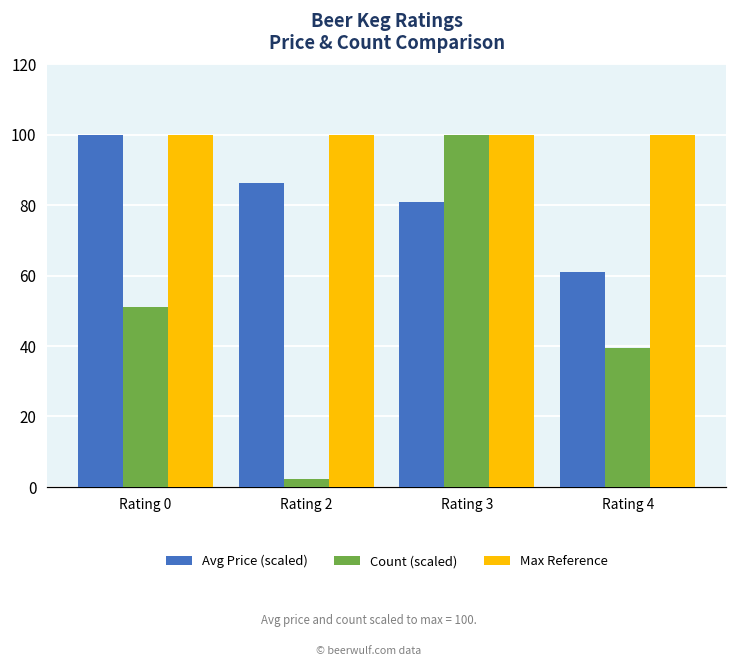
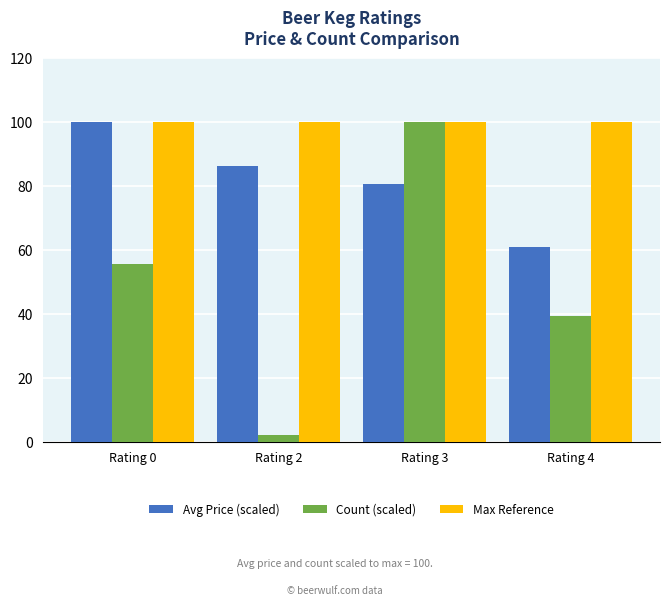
  {
    "Avg Price (scaled)": {
      "Rating 0": 100,
      "Rating 2": 86,
      "Rating 3": 81,
      "Rating 4": 61
    },
    "Count (scaled)": {
-     "Rating 0": 51,
+     "Rating 0": 56,
      "Rating 2": 2,
      "Rating 3": 100,
      "Rating 4": 40
    },
    "Max Reference": {
      "Rating 0": 100,
      "Rating 2": 100,
      "Rating 3": 100,
      "Rating 4": 100
    }
  }
